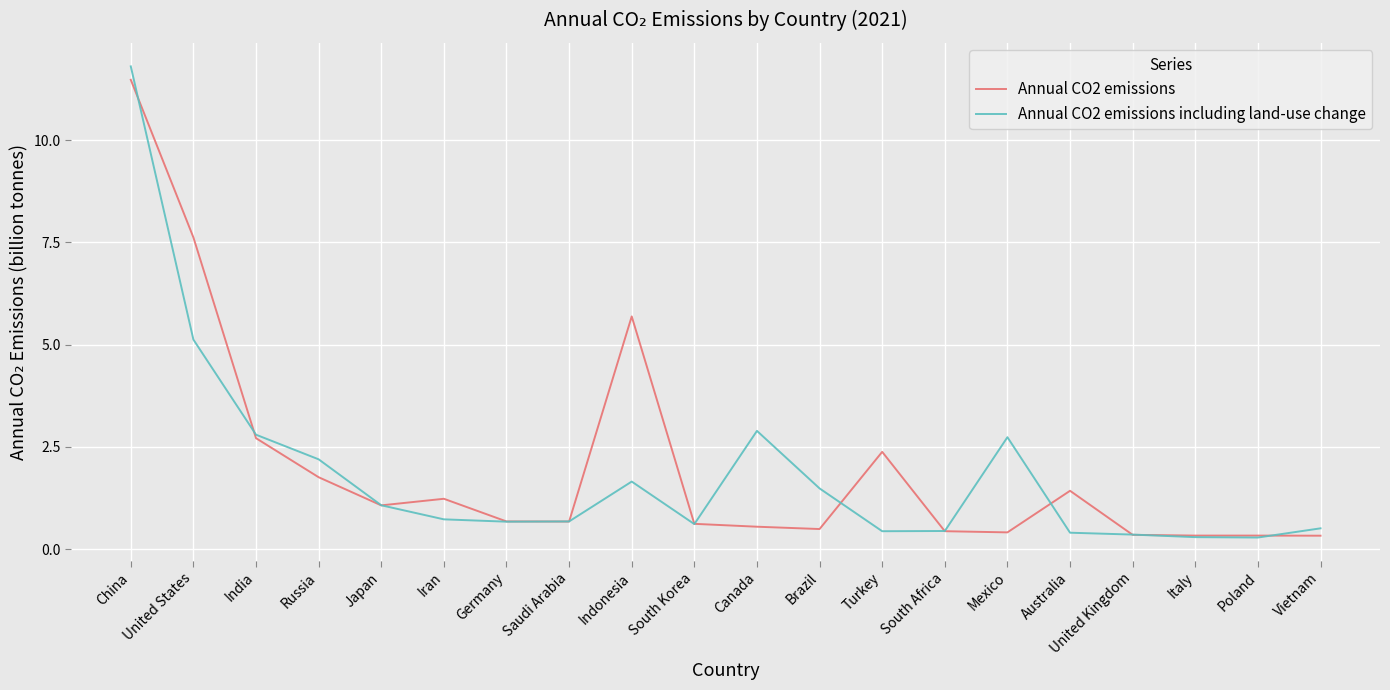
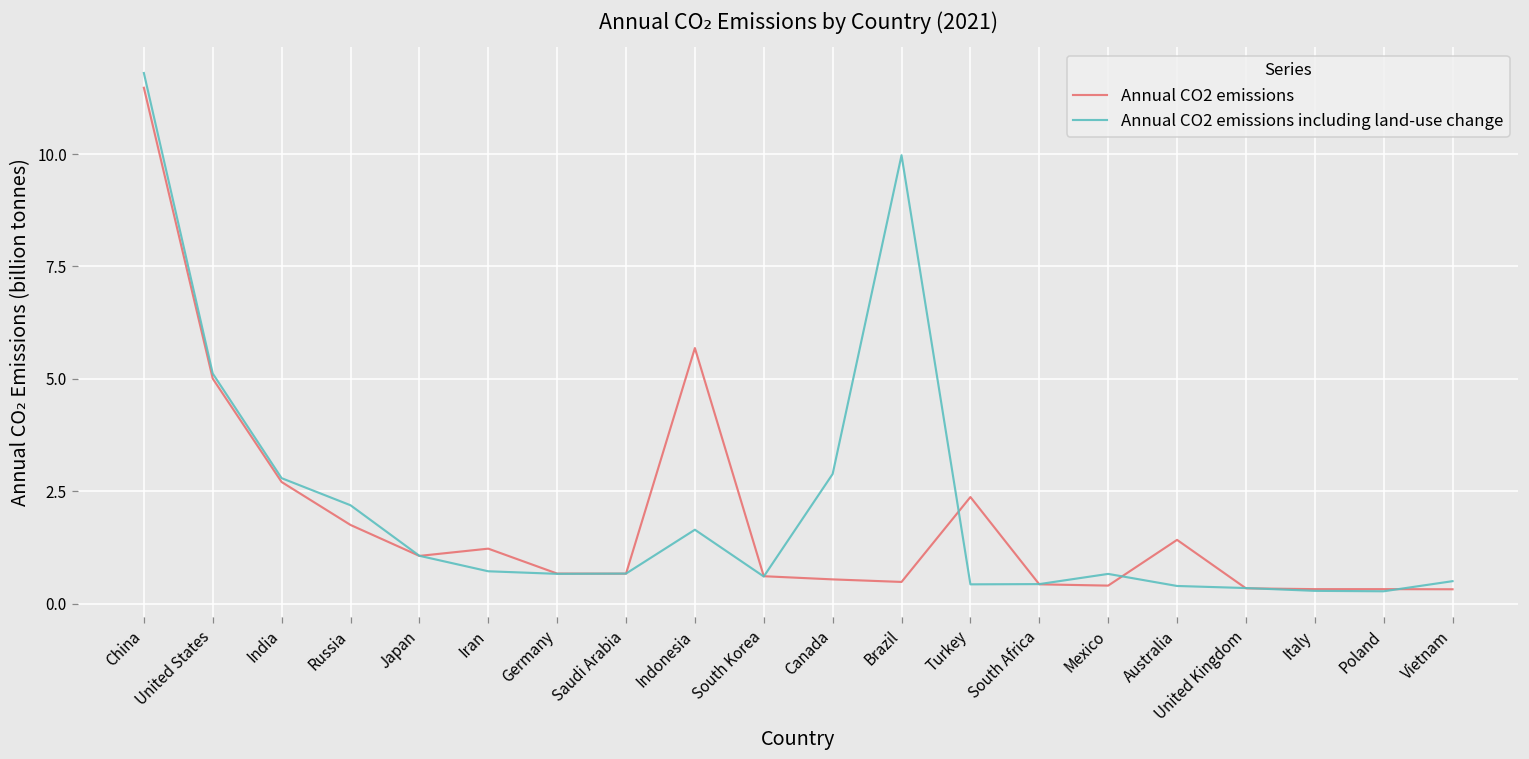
  {
    "Annual CO2 emissions": {
      "China": 11.5,
-     "United States": 7.6,
+     "United States": 5.0,
      "India": 2.7,
      "Russia": 1.8,
      "Iran": 1.2,
      "Indonesia": 5.7,
      "Canada": 0.5,
      "Brazil": 0.5,
      "Turkey": 2.4,
      "Mexico": 0.4,
      "Australia": 1.4,
      "Vietnam": 0.3
    },
    "Annual CO2 emissions including land-use change": {
      "China": 11.8,
      "United States": 5.1,
      "India": 2.8,
      "Russia": 2.2,
      "Iran": 0.7,
      "Indonesia": 1.6,
      "Canada": 2.9,
-     "Brazil": 1.5,
+     "Brazil": 10.0,
      "Turkey": 0.4,
-     "Mexico": 2.7,
+     "Mexico": 0.7,
      "Australia": 0.4,
      "Vietnam": 0.5
    }
  }
